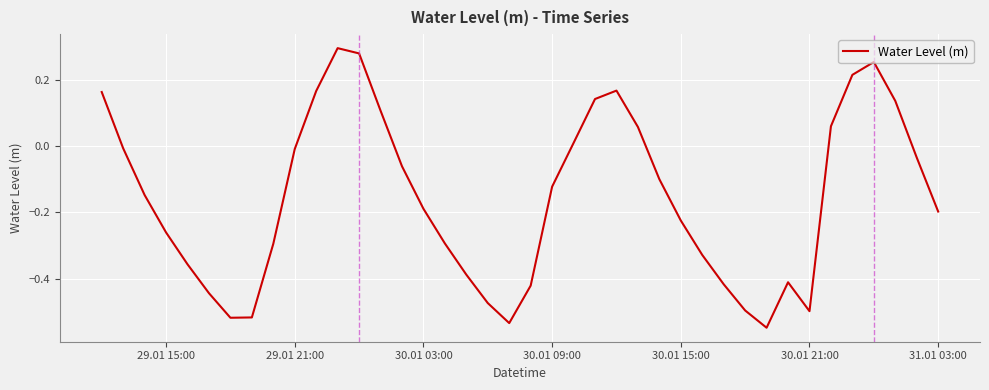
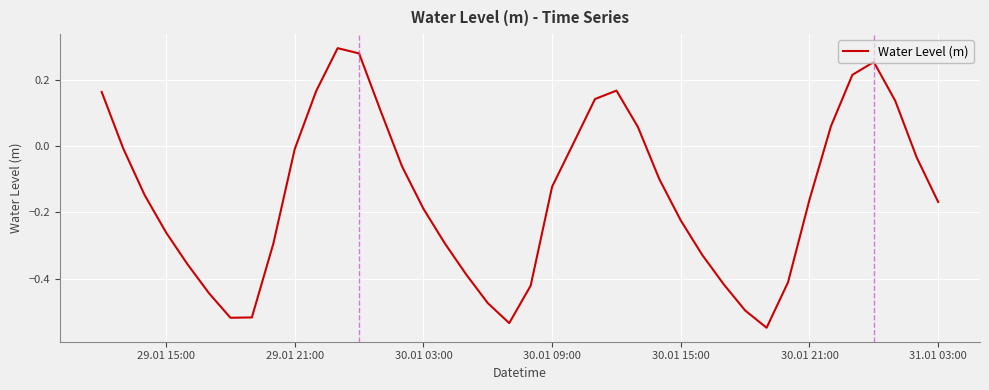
  {
    "29.01 15:00": -0.26,
    "29.01 21:00": -0.01,
    "30.01 03:00": -0.19,
    "30.01 09:00": -0.12,
    "30.01 15:00": -0.22,
-   "30.01 21:00": -0.50,
-   "31.01 03:00": -0.20
+   "30.01 21:00": -0.16,
+   "31.01 03:00": -0.17
  }
